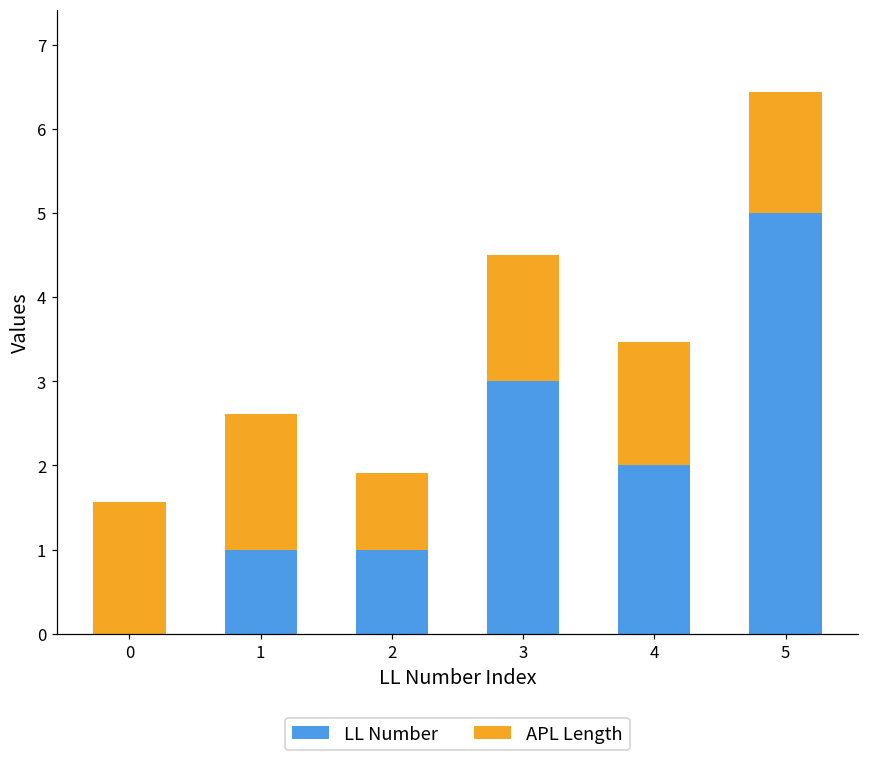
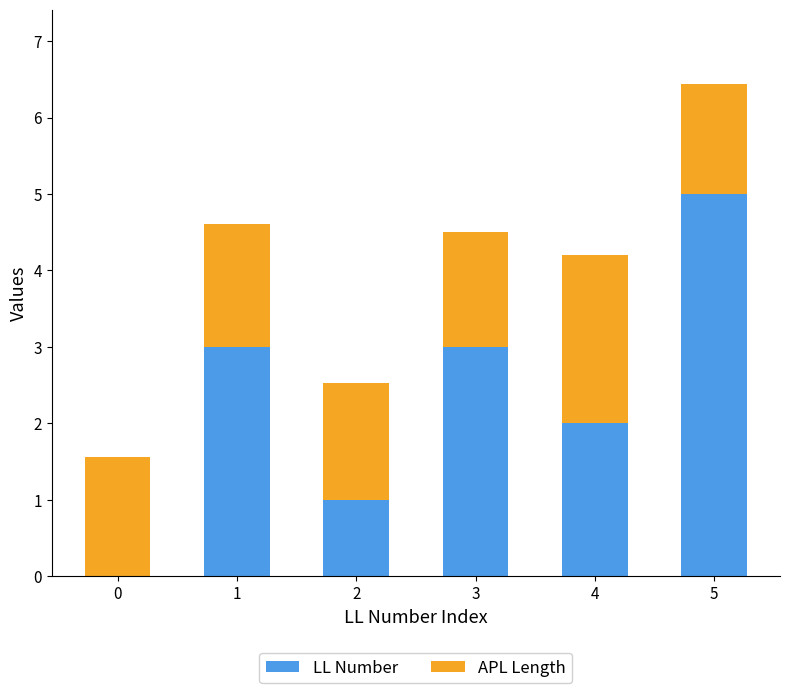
  {
    "LL Number": {
      "0": 0,
-     "1": 1,
+     "1": 3,
      "2": 1,
      "3": 3,
      "4": 2,
      "5": 5
    },
    "APL Length": {
      "0": 1.6,
      "1": 1.6,
-     "2": 0.9,
+     "2": 1.5,
      "3": 1.5,
-     "4": 1.5,
+     "4": 2.2,
      "5": 1.4
    }
  }
